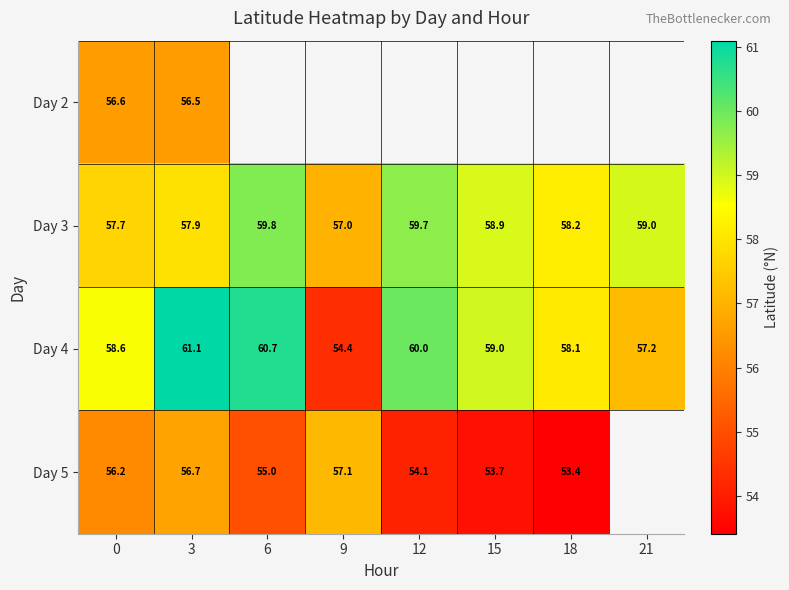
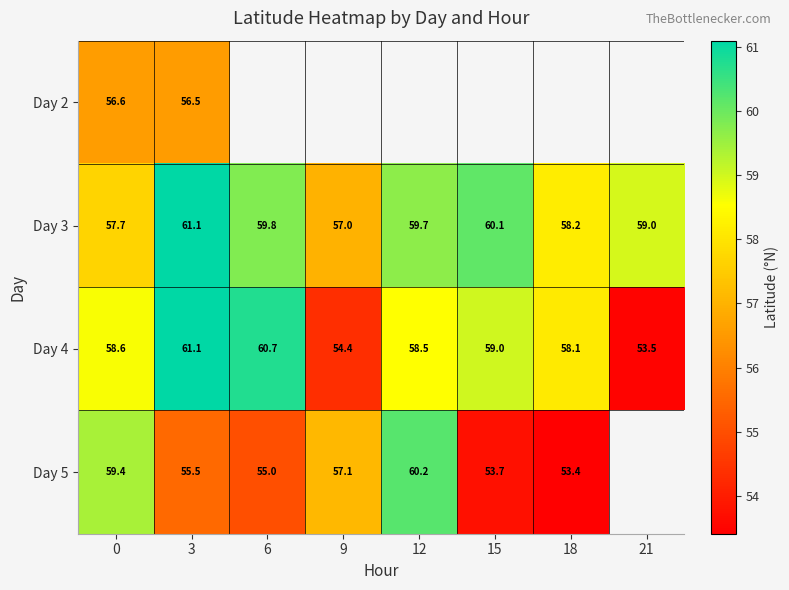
  {
    "Day 2": {
      "0": 56.6,
      "3": 56.5
    },
    "Day 3": {
      "0": 57.7,
-     "3": 57.9,
+     "3": 61.1,
      "6": 59.8,
      "9": 57.0,
      "12": 59.7,
-     "15": 58.9,
+     "15": 60.1,
      "18": 58.2,
      "21": 59.0
    },
    "Day 4": {
      "0": 58.6,
      "3": 61.1,
      "6": 60.7,
      "9": 54.4,
-     "12": 60.0,
+     "12": 58.5,
      "15": 59.0,
      "18": 58.1,
-     "21": 57.2
+     "21": 53.5
    },
    "Day 5": {
-     "0": 56.2,
-     "3": 56.7,
+     "0": 59.4,
+     "3": 55.5,
      "6": 55.0,
      "9": 57.1,
-     "12": 54.1,
+     "12": 60.2,
      "15": 53.7,
      "18": 53.4
    }
  }
